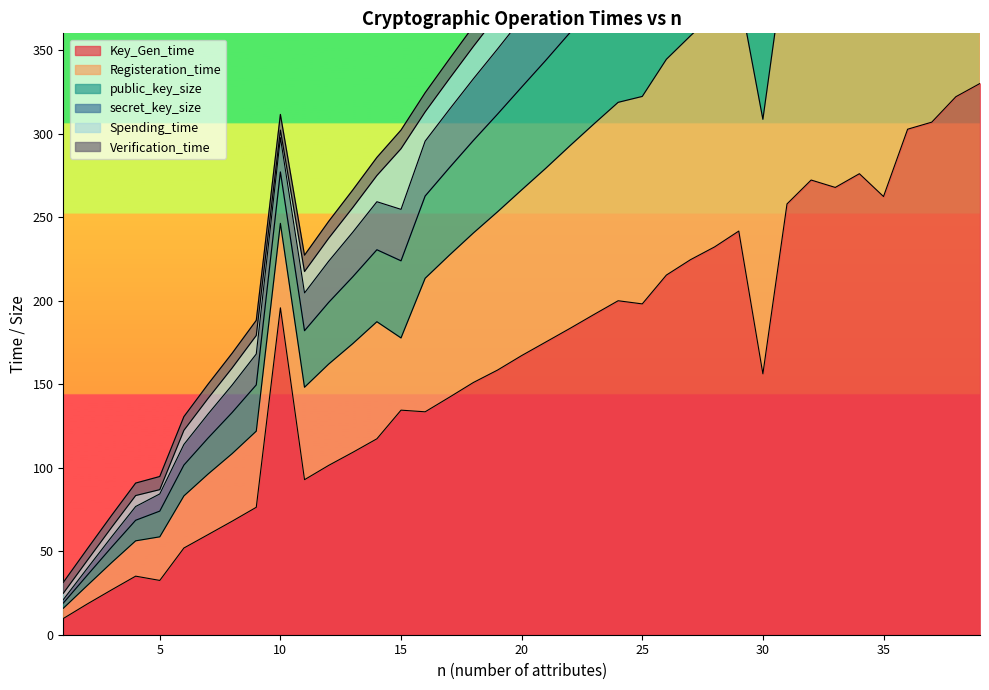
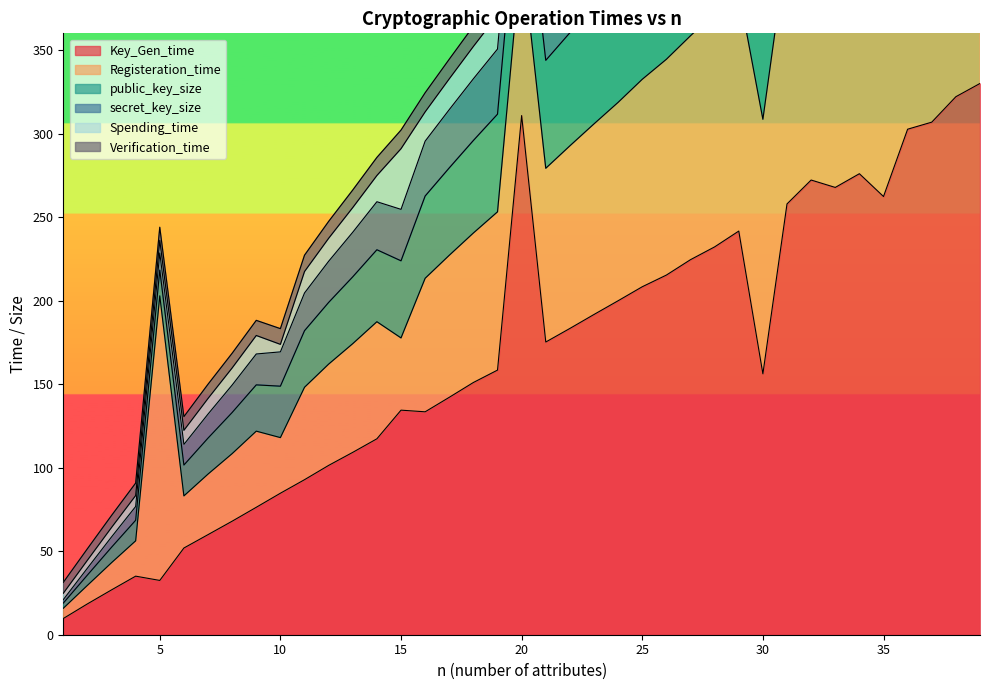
  {
    "Key_Gen_time": {
      "5": 33,
-     "10": 196,
+     "10": 85,
      "15": 134,
-     "20": 167,
-     "25": 198,
+     "20": 311,
+     "25": 208,
      "30": 156,
      "35": 262
    },
    "Registeration_time": {
-     "5": 26,
-     "10": 51,
+     "5": 170,
+     "10": 33,
      "15": 43,
      "25": 124,
      "30": 152
    },
    "Spending_time": {
-     "5": 3,
+     "5": 8,
      "10": 5,
      "15": 36
    }
  }
